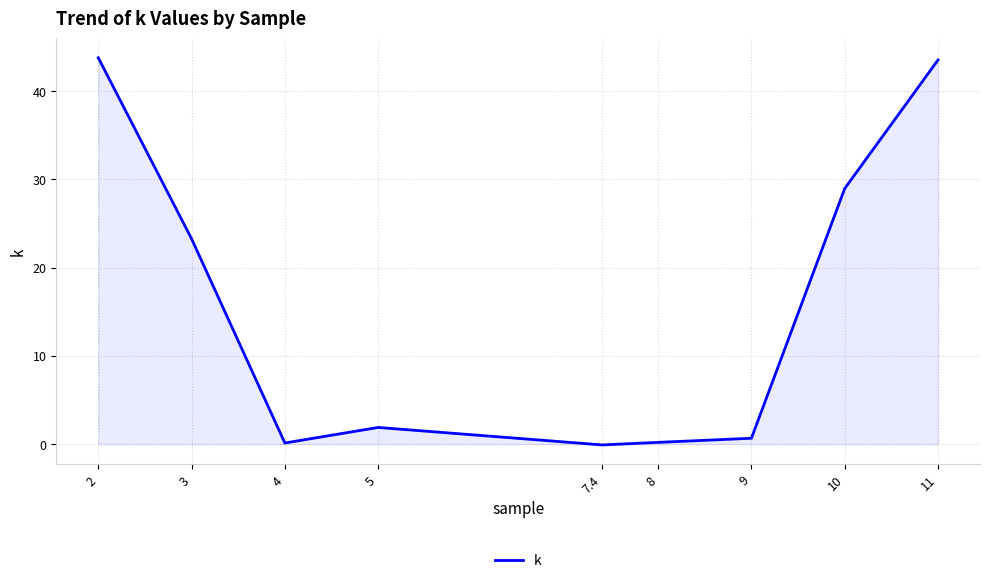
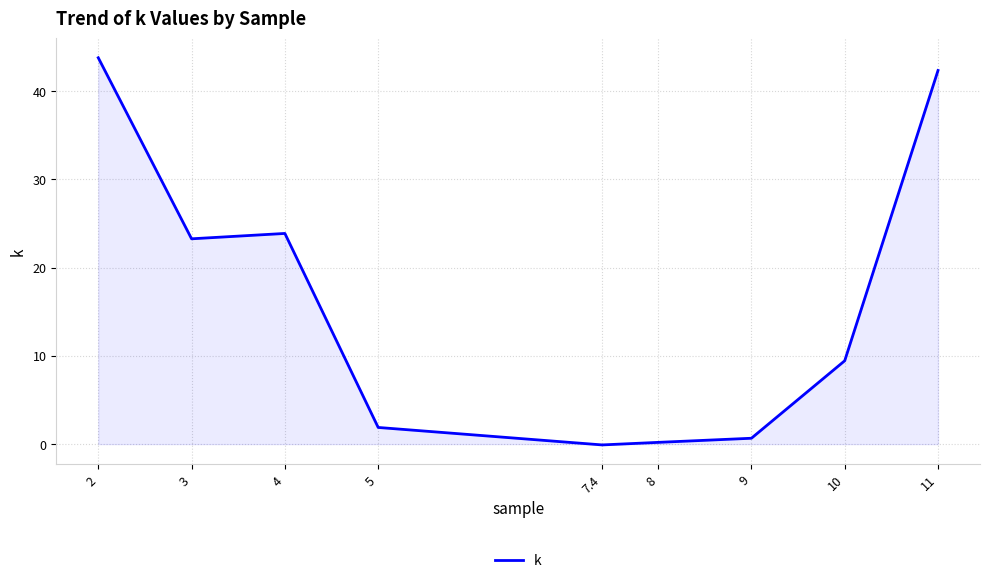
  {
    "2": 44,
    "3": 23,
-   "4": 0,
+   "4": 24,
    "5": 2,
    "7.4": 0,
    "8": 0,
    "9": 1,
-   "10": 29,
-   "11": 44
+   "10": 9,
+   "11": 42
  }
